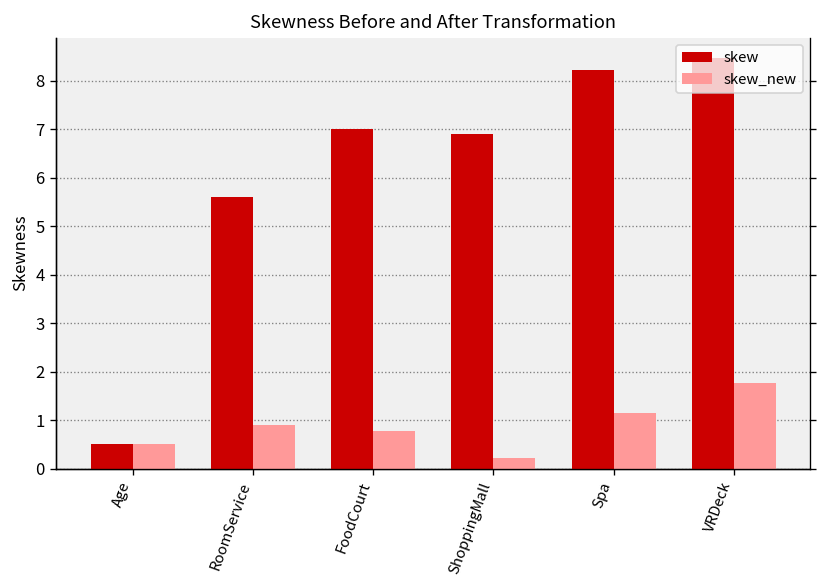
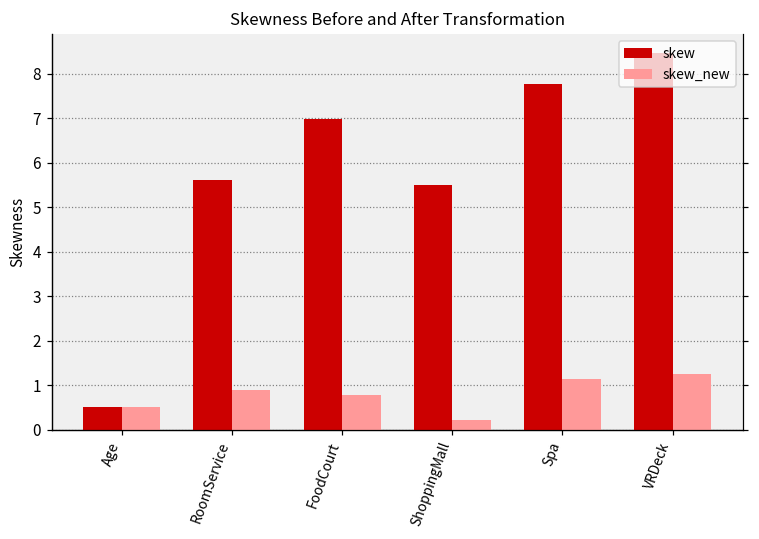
  {
    "skew": {
      "Age": 0.5,
      "RoomService": 5.6,
      "FoodCourt": 7.0,
-     "ShoppingMall": 6.9,
-     "Spa": 8.2
+     "ShoppingMall": 5.5,
+     "Spa": 7.8
    },
    "skew_new": {
      "Age": 0.5,
      "RoomService": 0.9,
      "FoodCourt": 0.8,
      "ShoppingMall": 0.2,
      "Spa": 1.1,
-     "VRDeck": 1.8
+     "VRDeck": 1.3
    }
  }
